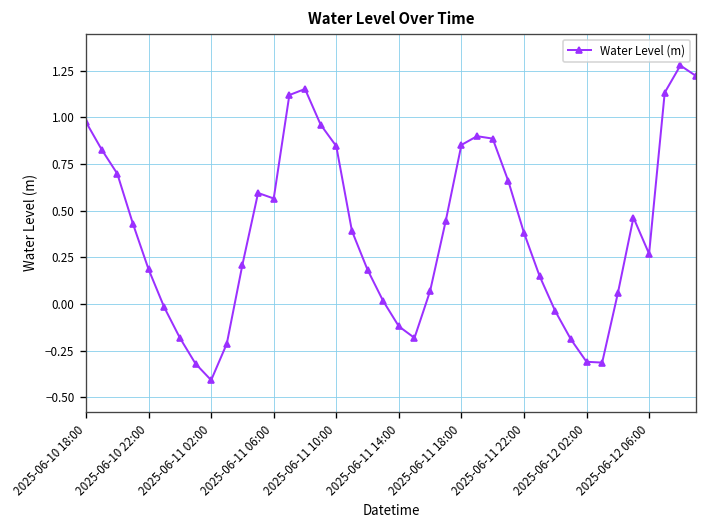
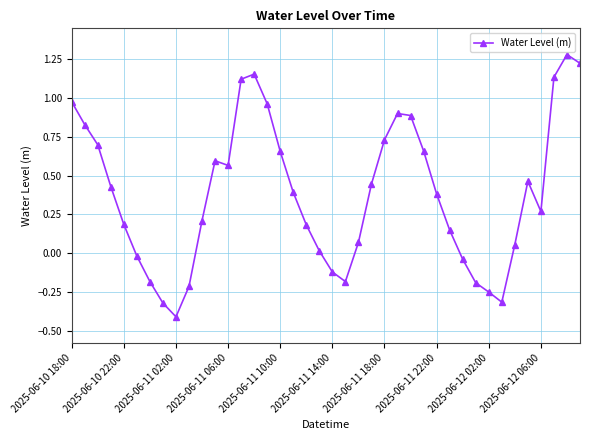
  {
    "2025-06-10 18:00": 0.97,
    "2025-06-10 22:00": 0.19,
    "2025-06-11 02:00": -0.41,
    "2025-06-11 06:00": 0.57,
-   "2025-06-11 10:00": 0.85,
+   "2025-06-11 10:00": 0.66,
    "2025-06-11 14:00": -0.12,
-   "2025-06-11 18:00": 0.85,
+   "2025-06-11 18:00": 0.73,
    "2025-06-11 22:00": 0.38,
-   "2025-06-12 02:00": -0.31,
+   "2025-06-12 02:00": -0.25,
    "2025-06-12 06:00": 0.27
  }
